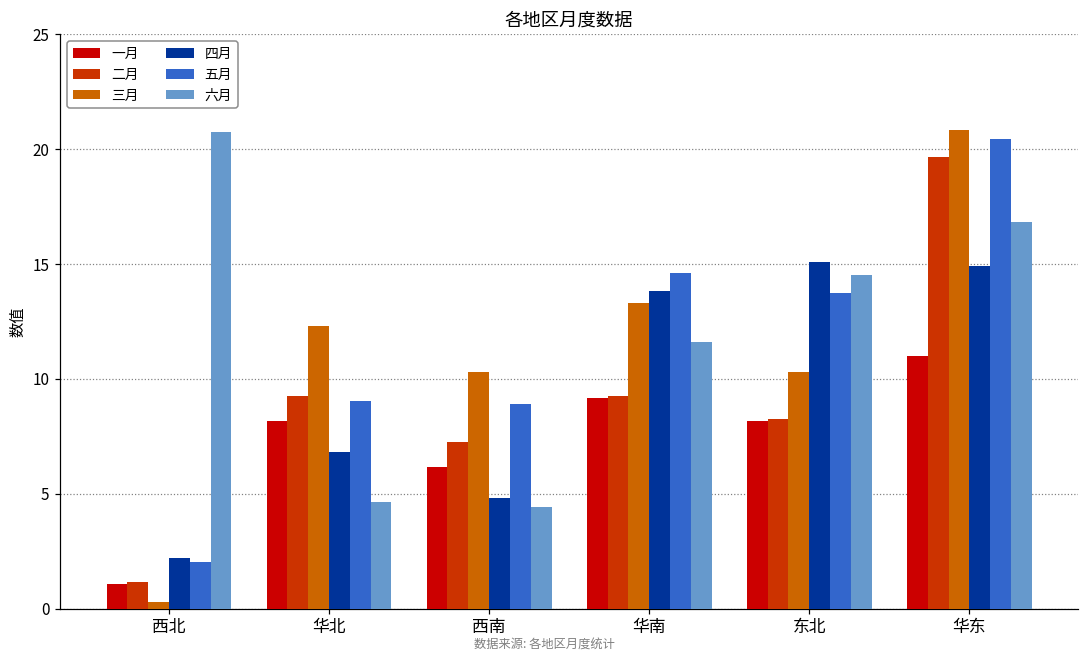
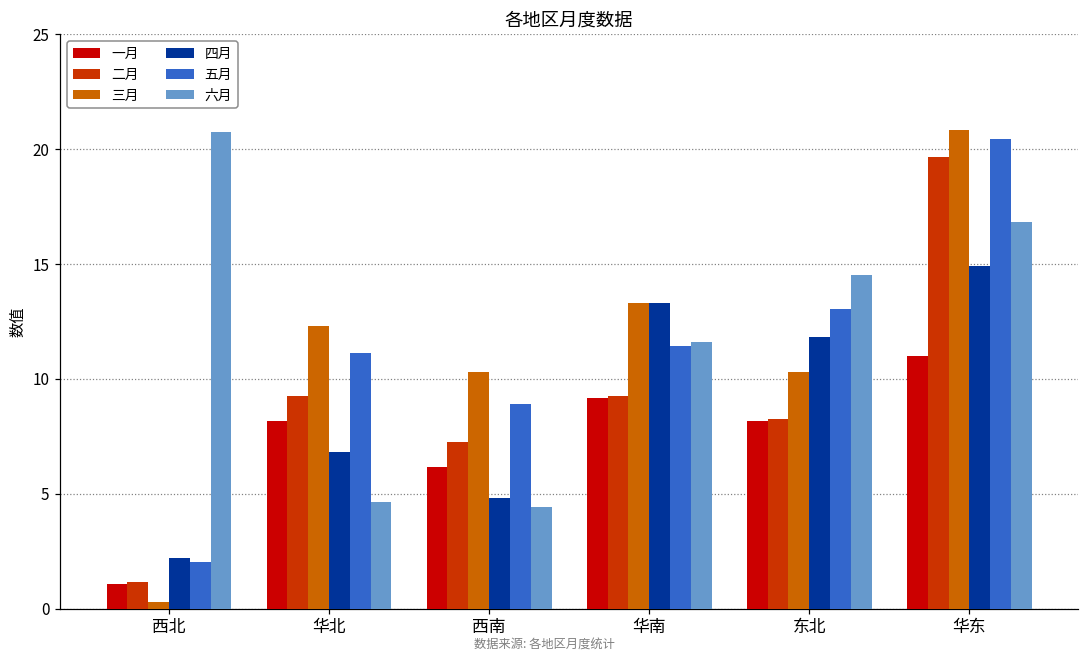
  {
    "四月": {
      "西北": 2.2,
      "华北": 6.8,
      "西南": 4.8,
-     "华南": 13.8,
-     "东北": 15.1,
+     "华南": 13.3,
+     "东北": 11.8,
      "华东": 14.9
    },
    "五月": {
      "西北": 2.0,
-     "华北": 9.0,
+     "华北": 11.1,
      "西南": 8.9,
-     "华南": 14.6,
-     "东北": 13.7,
+     "华南": 11.5,
+     "东北": 13.0,
      "华东": 20.4
    },
    "六月": {
      "西北": 20.8,
      "华北": 4.6,
      "西南": 4.4,
      "华南": 11.6,
      "东北": 14.5,
      "华东": 16.8
    }
  }
